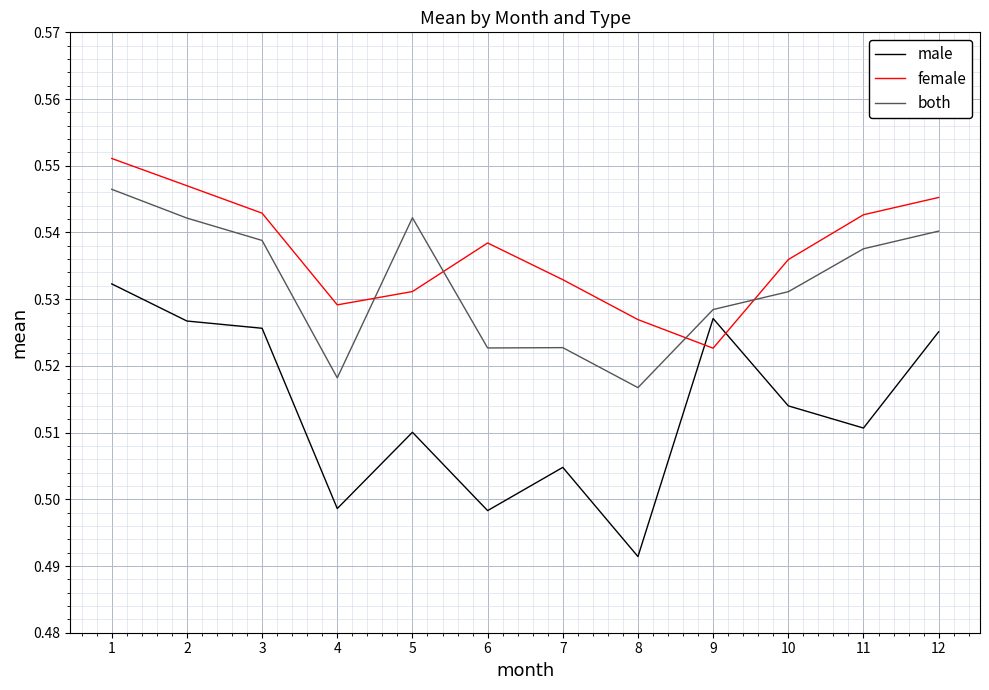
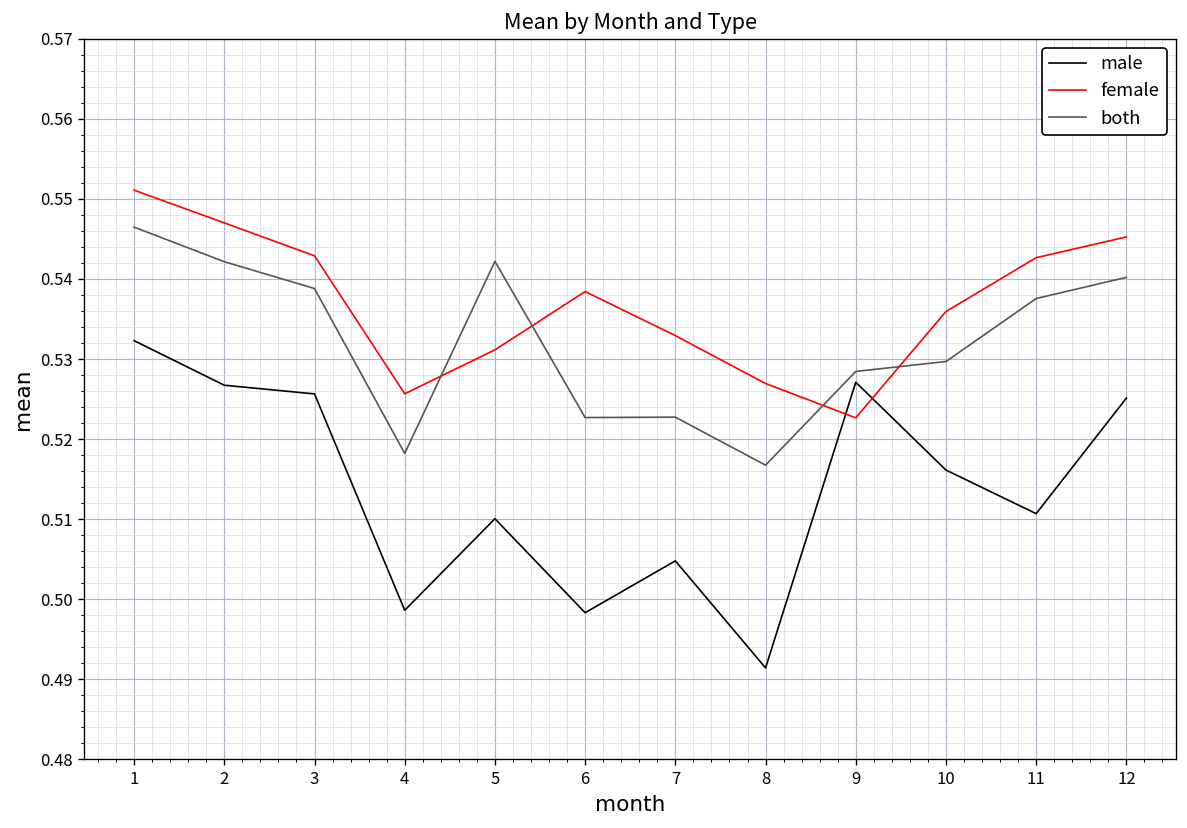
  {
    "male": {
      "1": 0.532,
      "2": 0.527,
      "3": 0.526,
      "4": 0.499,
      "5": 0.510,
      "6": 0.498,
      "7": 0.505,
      "8": 0.491,
      "9": 0.527,
-     "10": 0.514,
+     "10": 0.516,
      "11": 0.511,
      "12": 0.525
    },
    "female": {
      "1": 0.551,
      "2": 0.547,
      "3": 0.543,
-     "4": 0.529,
+     "4": 0.526,
      "5": 0.531,
      "6": 0.538,
      "7": 0.533,
      "8": 0.527,
      "9": 0.523,
      "10": 0.536,
      "11": 0.543,
      "12": 0.545
    },
    "both": {
      "1": 0.546,
      "2": 0.542,
      "3": 0.539,
      "4": 0.518,
      "5": 0.542,
      "6": 0.523,
      "7": 0.523,
      "8": 0.517,
      "9": 0.528,
-     "10": 0.531,
+     "10": 0.530,
      "11": 0.538,
      "12": 0.540
    }
  }
